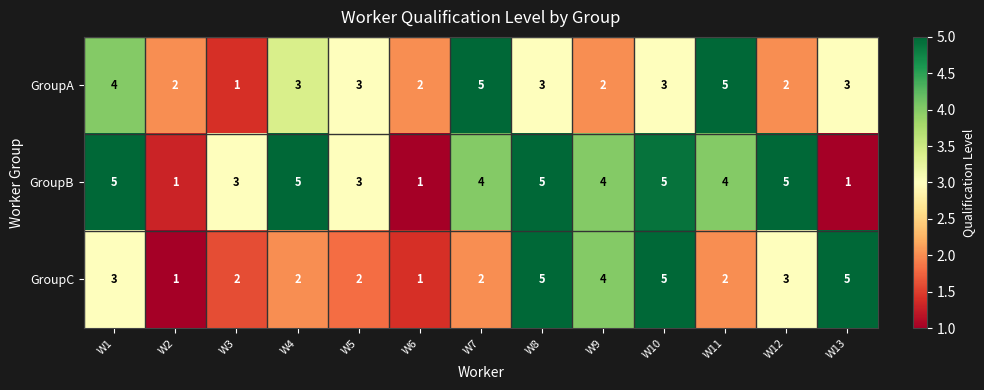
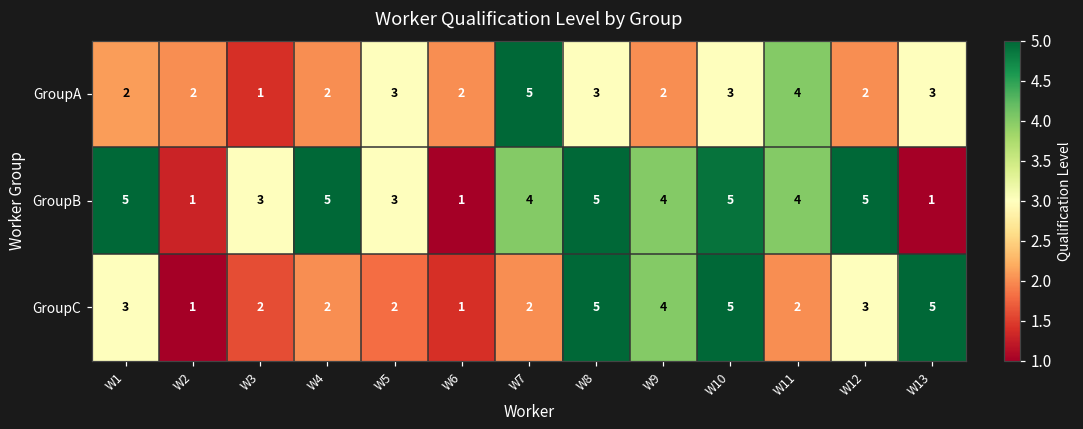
  {
    "GroupA": {
-     "W1": 4,
+     "W1": 2,
      "W2": 2,
      "W3": 1,
-     "W4": 3,
+     "W4": 2,
      "W5": 3,
      "W6": 2,
      "W7": 5,
      "W8": 3,
      "W9": 2,
      "W10": 3,
-     "W11": 5,
+     "W11": 4,
      "W12": 2,
      "W13": 3
    },
    "GroupB": {
      "W1": 5,
      "W2": 1,
      "W3": 3,
      "W4": 5,
      "W5": 3,
      "W6": 1,
      "W7": 4,
      "W8": 5,
      "W9": 4,
      "W10": 5,
      "W11": 4,
      "W12": 5,
      "W13": 1
    },
    "GroupC": {
      "W1": 3,
      "W2": 1,
      "W3": 2,
      "W4": 2,
      "W5": 2,
      "W6": 1,
      "W7": 2,
      "W8": 5,
      "W9": 4,
      "W10": 5,
      "W11": 2,
      "W12": 3,
      "W13": 5
    }
  }
